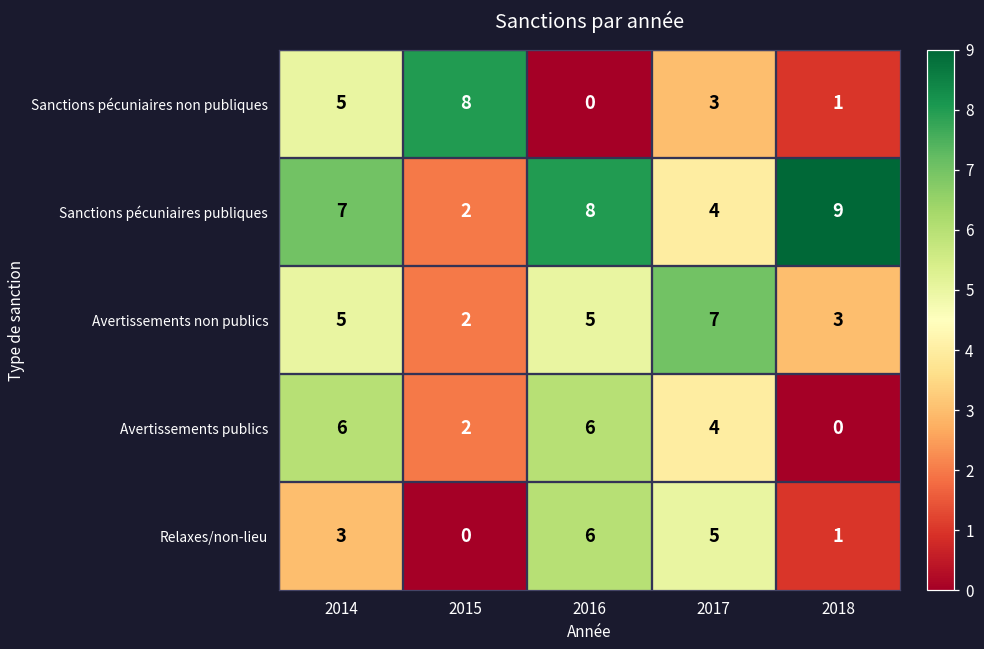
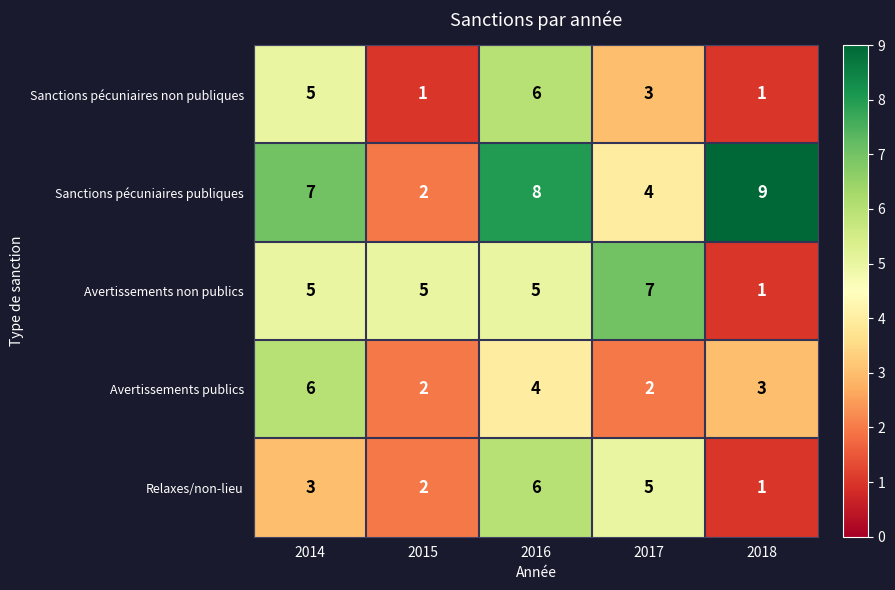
  {
    "Sanctions pécuniaires non publiques": {
      "2014": 5,
-     "2015": 8,
-     "2016": 0,
+     "2015": 1,
+     "2016": 6,
      "2017": 3,
      "2018": 1
    },
    "Sanctions pécuniaires publiques": {
      "2014": 7,
      "2015": 2,
      "2016": 8,
      "2017": 4,
      "2018": 9
    },
    "Avertissements non publics": {
      "2014": 5,
-     "2015": 2,
+     "2015": 5,
      "2016": 5,
      "2017": 7,
-     "2018": 3
+     "2018": 1
    },
    "Avertissements publics": {
      "2014": 6,
      "2015": 2,
-     "2016": 6,
-     "2017": 4,
-     "2018": 0
+     "2016": 4,
+     "2017": 2,
+     "2018": 3
    },
    "Relaxes/non-lieu": {
      "2014": 3,
-     "2015": 0,
+     "2015": 2,
      "2016": 6,
      "2017": 5,
      "2018": 1
    }
  }
